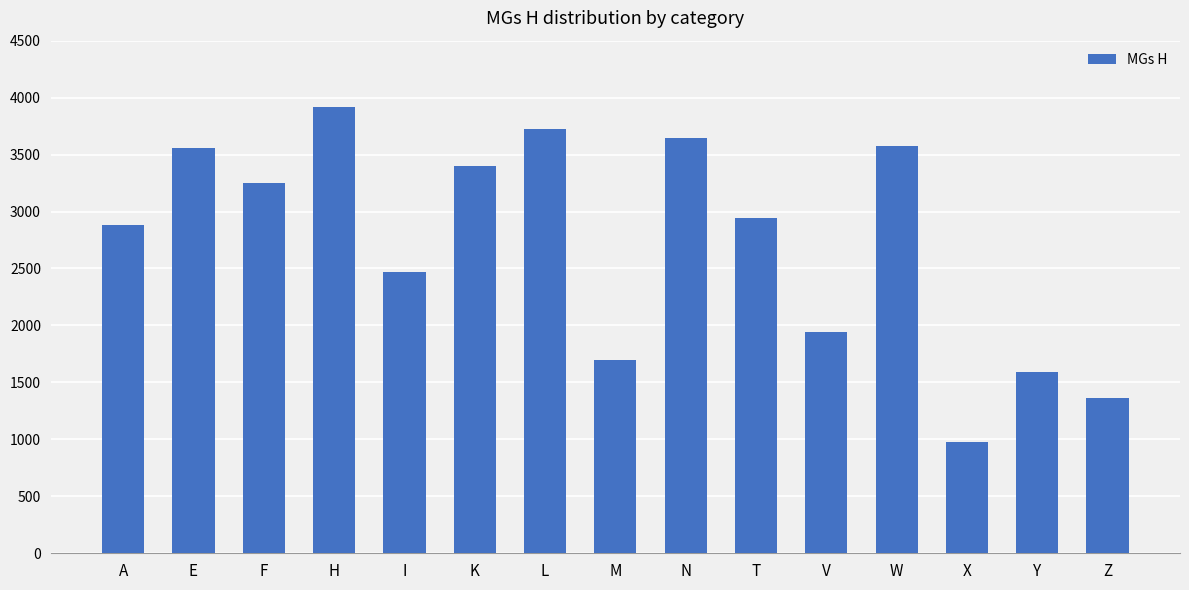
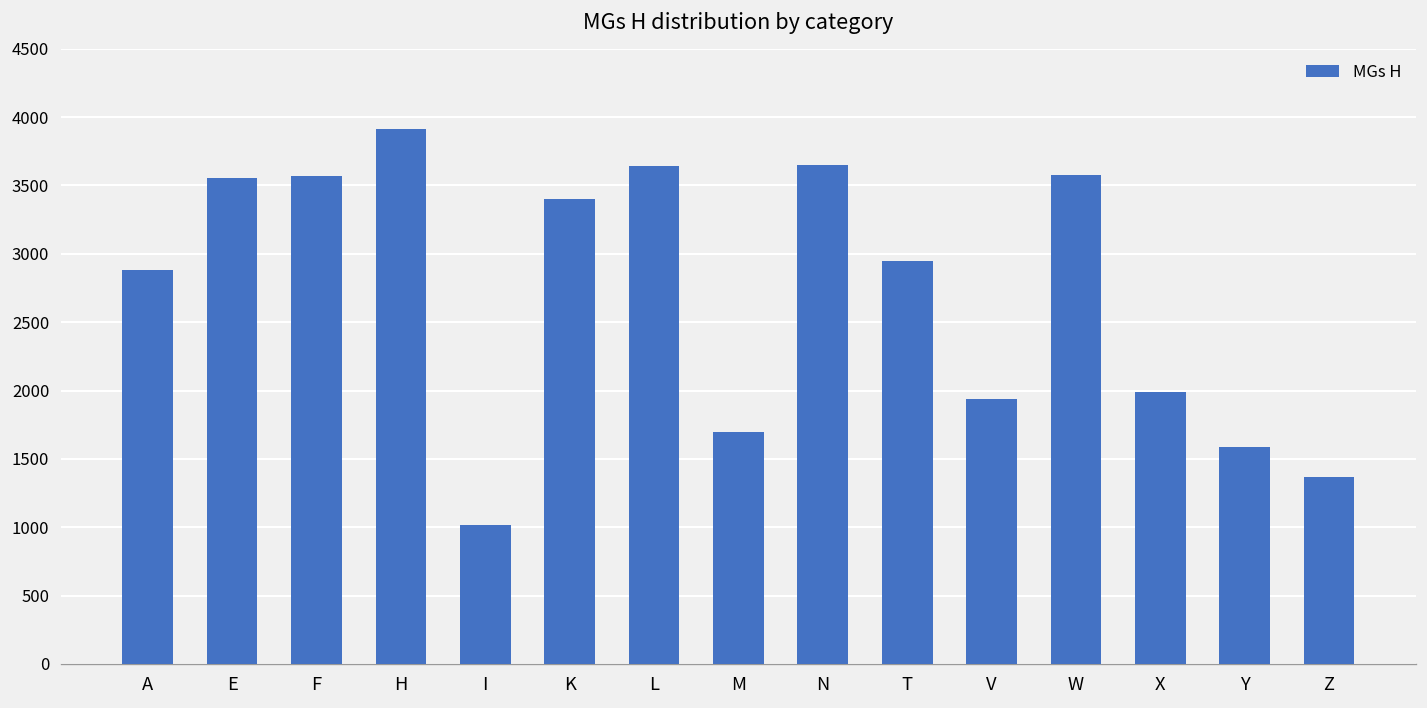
  {
    "A": 2880,
    "E": 3560,
-   "F": 3250,
+   "F": 3570,
    "H": 3920,
-   "I": 2470,
+   "I": 1020,
    "K": 3400,
-   "L": 3730,
+   "L": 3640,
    "M": 1700,
    "N": 3650,
    "T": 2950,
    "V": 1940,
    "W": 3580,
-   "X": 980,
+   "X": 1990,
    "Y": 1590,
    "Z": 1370
  }
